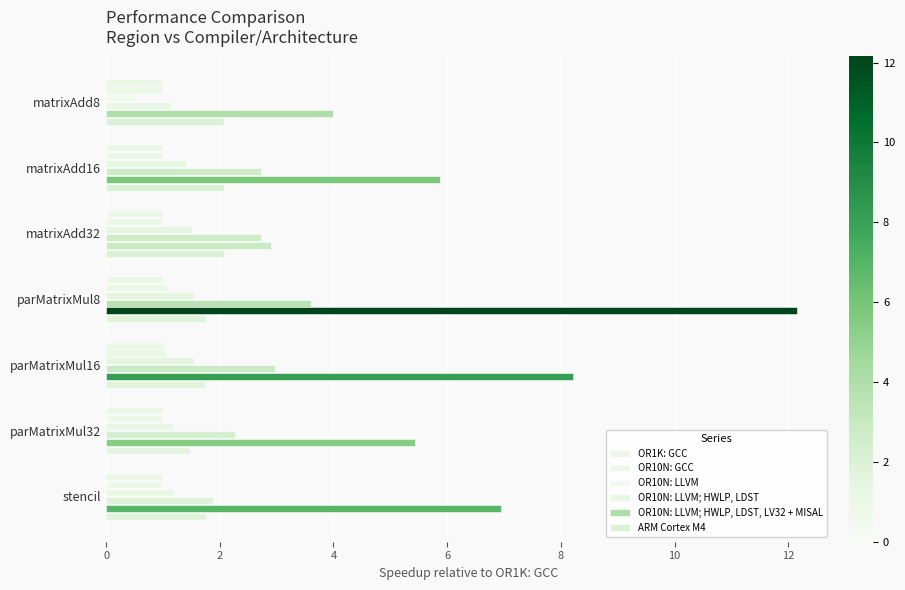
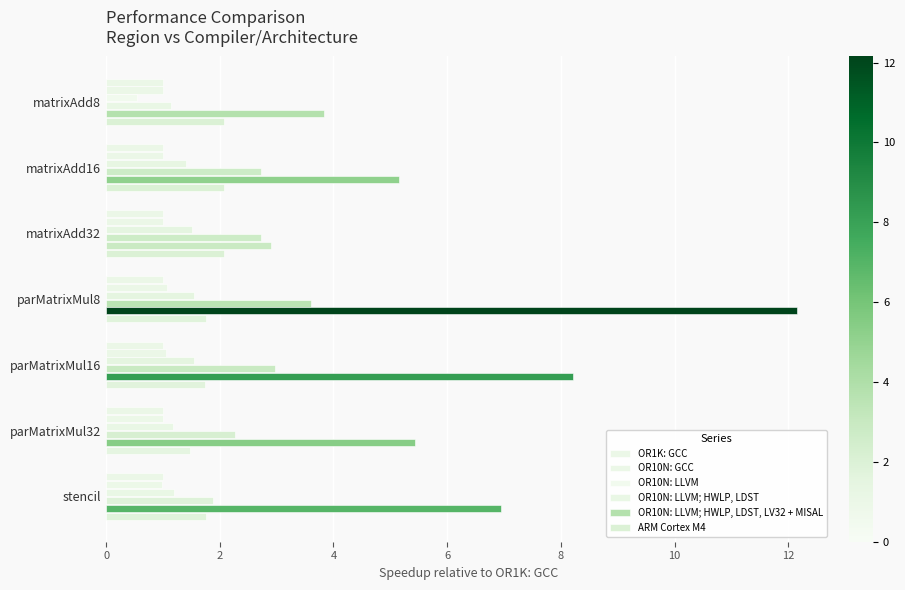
  {
    "OR10N: LLVM; HWLP, LDST, LV32 + MISAL": {
-     "matrixAdd8": 4.0,
-     "matrixAdd16": 5.9,
+     "matrixAdd8": 3.8,
+     "matrixAdd16": 5.2,
      "matrixAdd32": 2.9,
      "parMatrixMul8": 12.2,
      "parMatrixMul16": 8.2,
      "parMatrixMul32": 5.4,
      "stencil": 6.9
    }
  }
